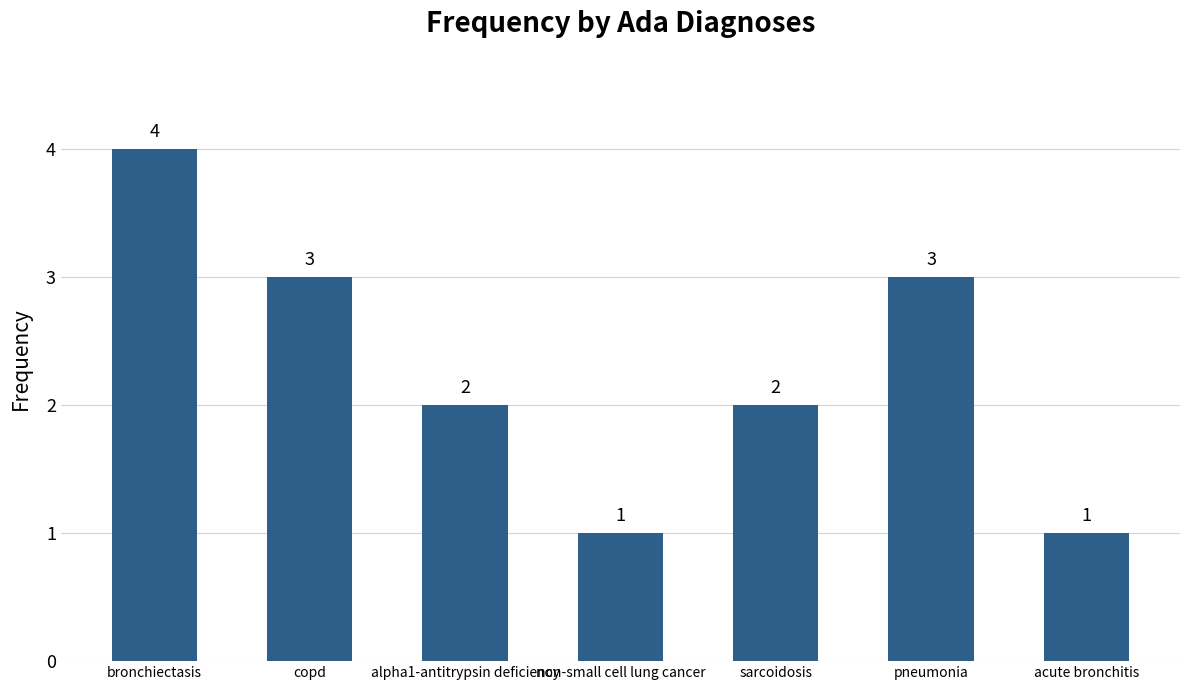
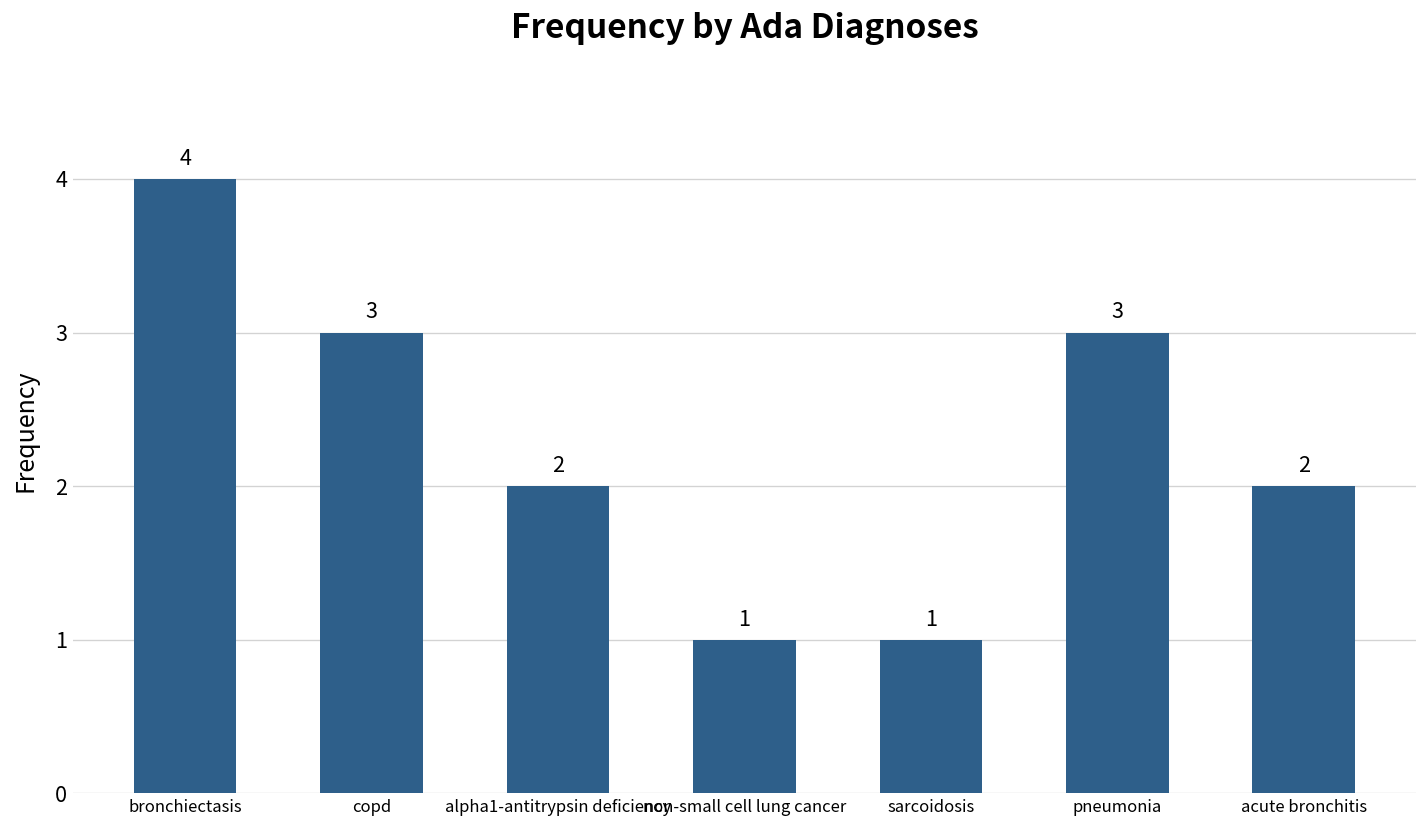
  {
    "bronchiectasis": 4,
    "copd": 3,
    "alpha1-antitrypsin deficiency": 2,
    "non-small cell lung cancer": 1,
-   "sarcoidosis": 2,
+   "sarcoidosis": 1,
    "pneumonia": 3,
-   "acute bronchitis": 1
+   "acute bronchitis": 2
  }
